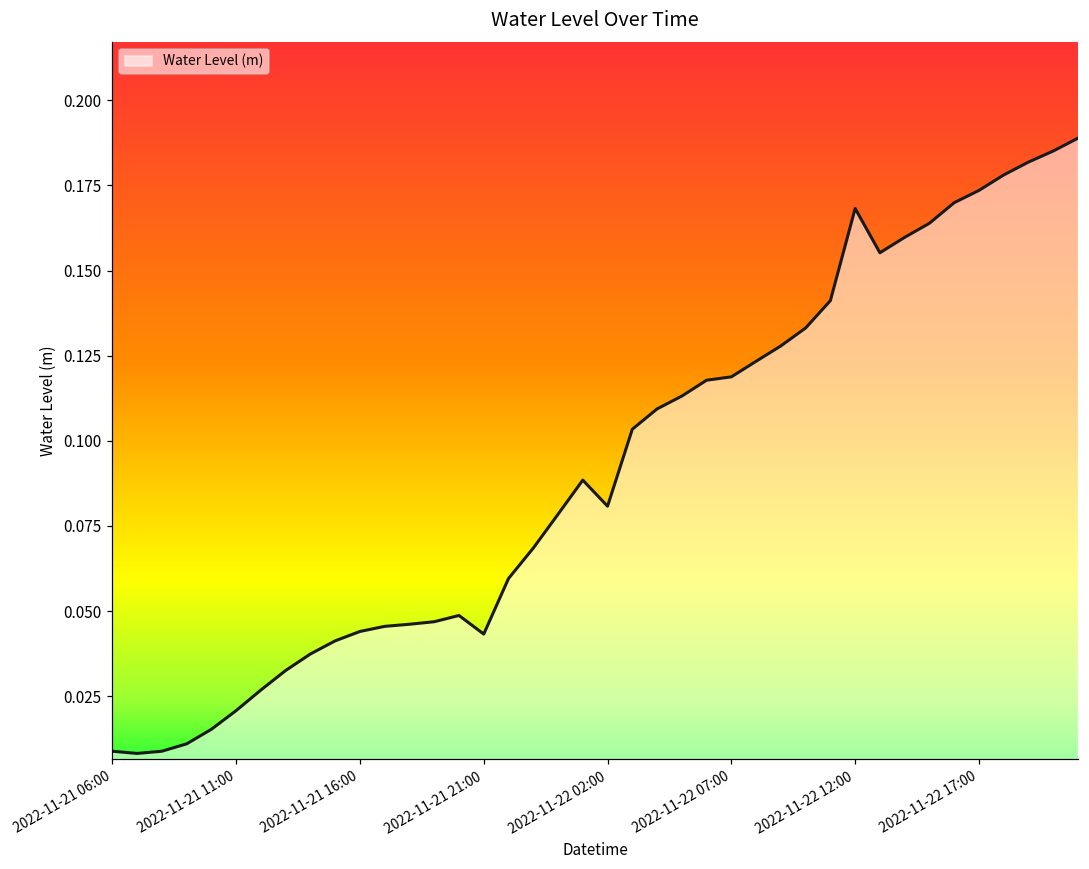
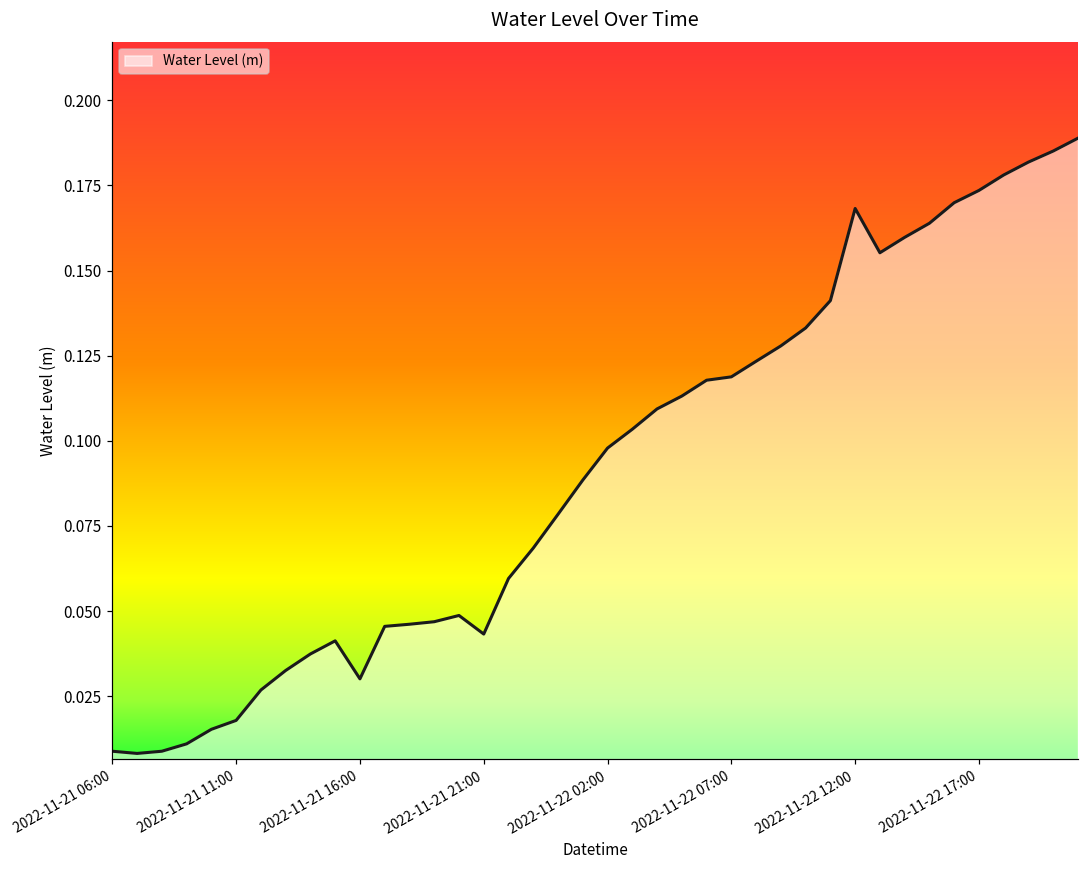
  {
    "2022-11-21 06:00": 0.009,
-   "2022-11-21 11:00": 0.021,
-   "2022-11-21 16:00": 0.044,
+   "2022-11-21 11:00": 0.018,
+   "2022-11-21 16:00": 0.030,
    "2022-11-21 21:00": 0.043,
-   "2022-11-22 02:00": 0.081,
+   "2022-11-22 02:00": 0.098,
    "2022-11-22 07:00": 0.119,
    "2022-11-22 12:00": 0.168,
    "2022-11-22 17:00": 0.174
  }
